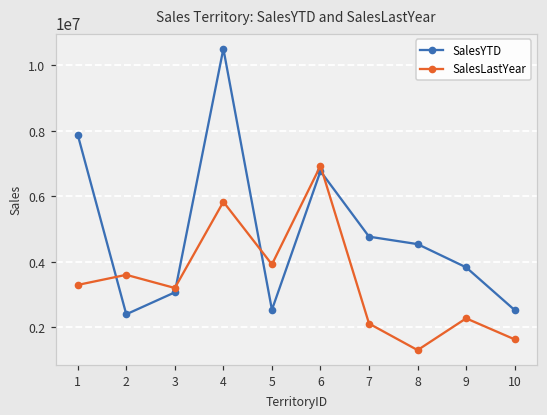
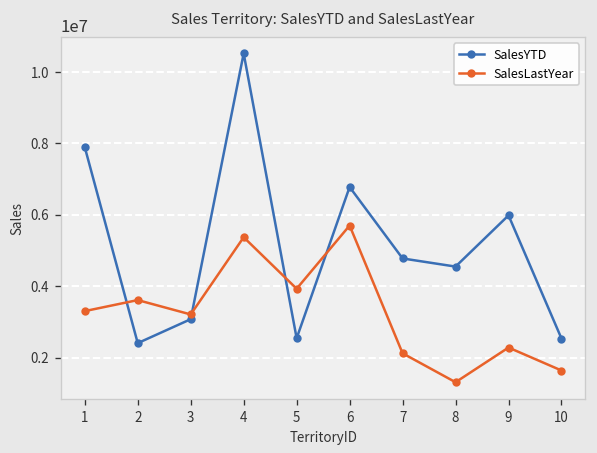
  {
    "SalesYTD": {
      "1": 7900000,
      "2": 2400000,
      "3": 3100000,
      "4": 10500000,
      "5": 2500000,
      "6": 6800000,
      "7": 4800000,
      "8": 4500000,
-     "9": 3800000,
+     "9": 6000000,
      "10": 2500000
    },
    "SalesLastYear": {
      "1": 3300000,
      "2": 3600000,
      "3": 3200000,
-     "4": 5800000,
+     "4": 5400000,
      "5": 3900000,
-     "6": 6900000,
+     "6": 5700000,
      "7": 2100000,
      "8": 1300000,
      "9": 2300000,
      "10": 1600000
    }
  }
